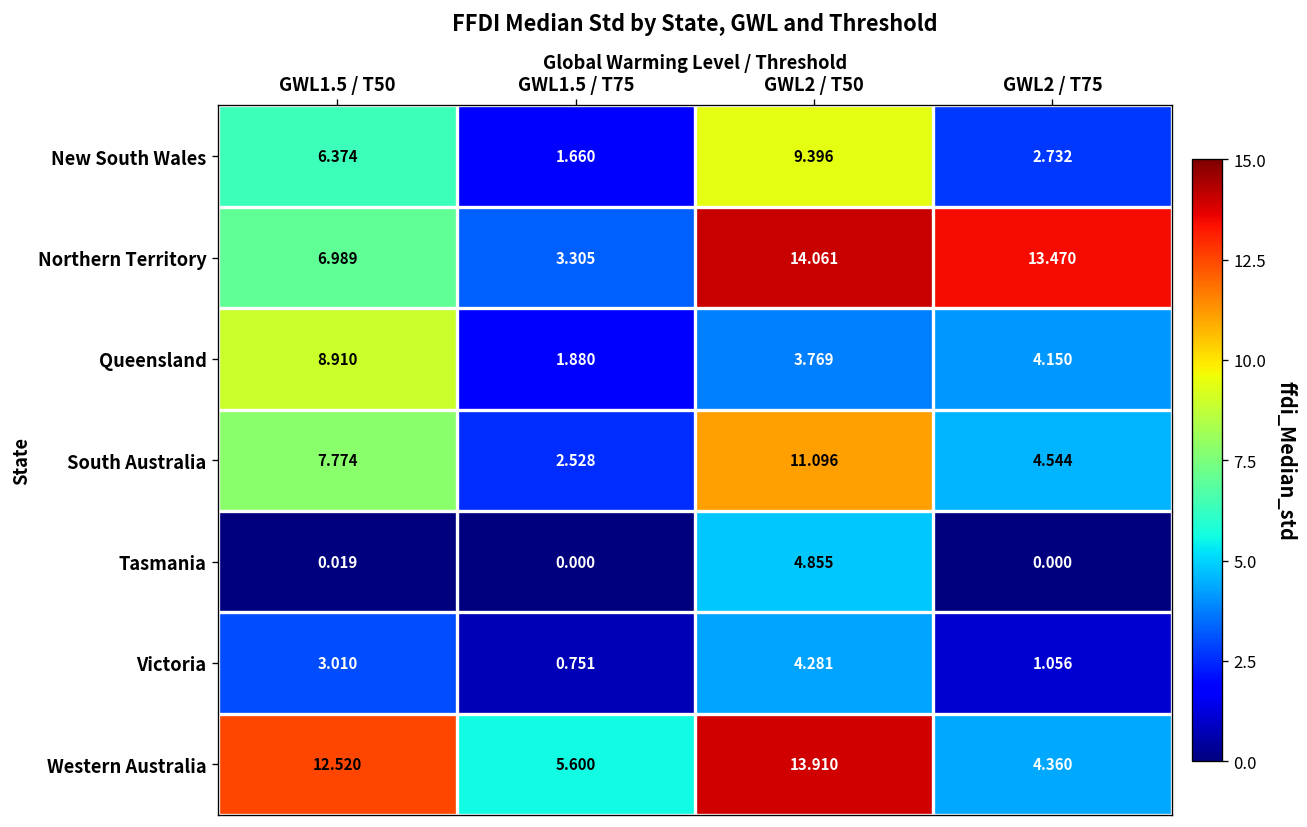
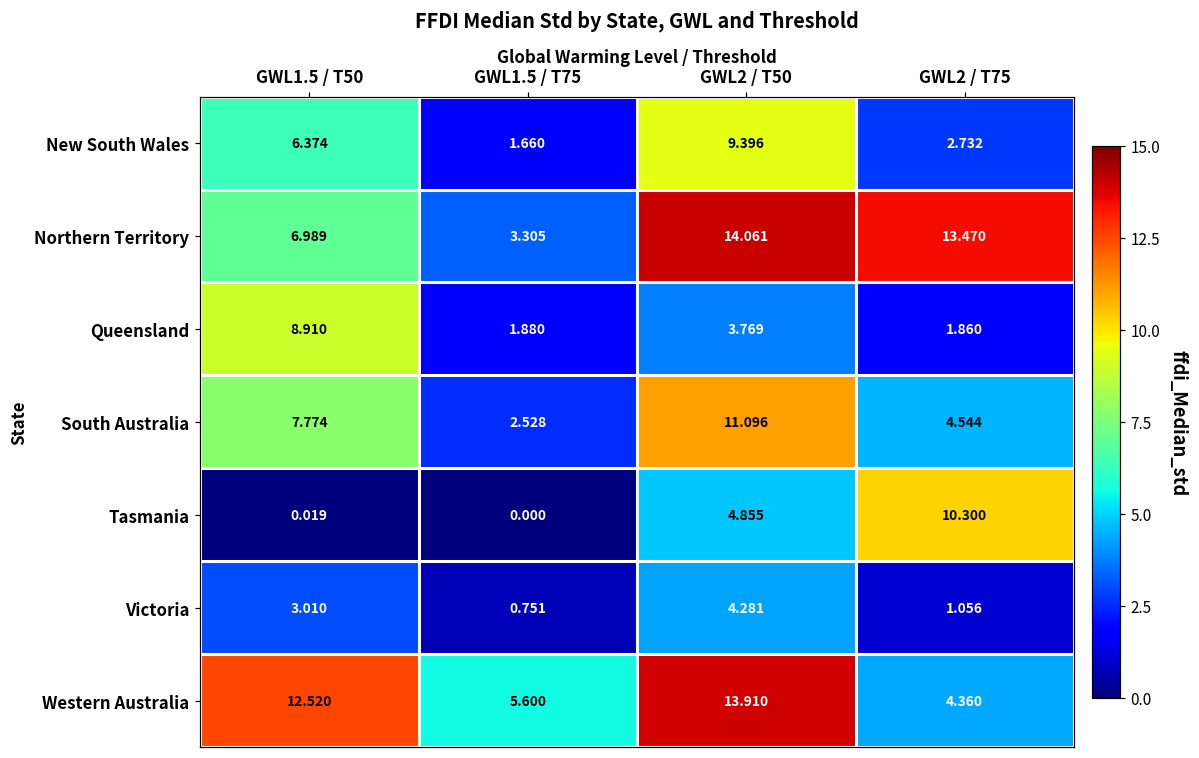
  {
    "New South Wales": {
      "GWL1.5 / T50": 6.374,
      "GWL1.5 / T75": 1.660,
      "GWL2 / T50": 9.396,
      "GWL2 / T75": 2.732
    },
    "Northern Territory": {
      "GWL1.5 / T50": 6.989,
      "GWL1.5 / T75": 3.305,
      "GWL2 / T50": 14.061,
      "GWL2 / T75": 13.470
    },
    "Queensland": {
      "GWL1.5 / T50": 8.910,
      "GWL1.5 / T75": 1.880,
      "GWL2 / T50": 3.769,
-     "GWL2 / T75": 4.150
+     "GWL2 / T75": 1.860
    },
    "South Australia": {
      "GWL1.5 / T50": 7.774,
      "GWL1.5 / T75": 2.528,
      "GWL2 / T50": 11.096,
      "GWL2 / T75": 4.544
    },
    "Tasmania": {
      "GWL1.5 / T50": 0.019,
      "GWL1.5 / T75": 0.000,
      "GWL2 / T50": 4.855,
-     "GWL2 / T75": 0.000
+     "GWL2 / T75": 10.300
    },
    "Victoria": {
      "GWL1.5 / T50": 3.010,
      "GWL1.5 / T75": 0.751,
      "GWL2 / T50": 4.281,
      "GWL2 / T75": 1.056
    },
    "Western Australia": {
      "GWL1.5 / T50": 12.520,
      "GWL1.5 / T75": 5.600,
      "GWL2 / T50": 13.910,
      "GWL2 / T75": 4.360
    }
  }
